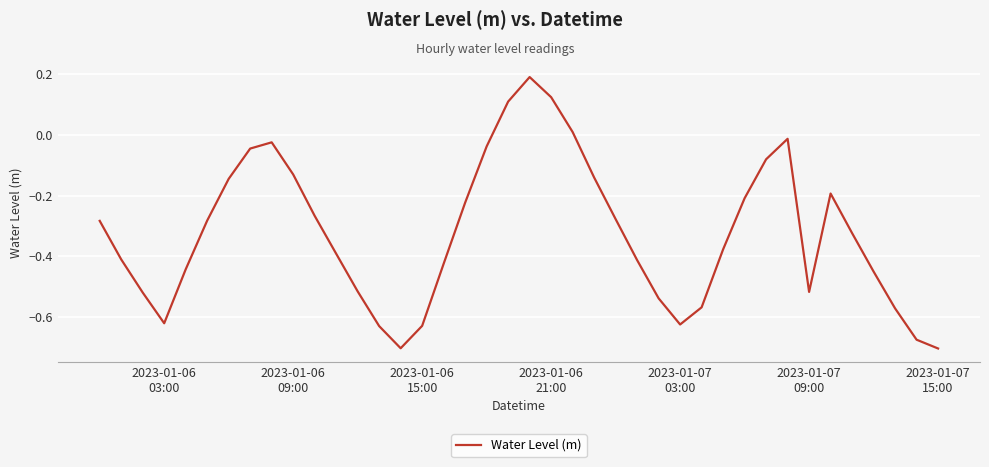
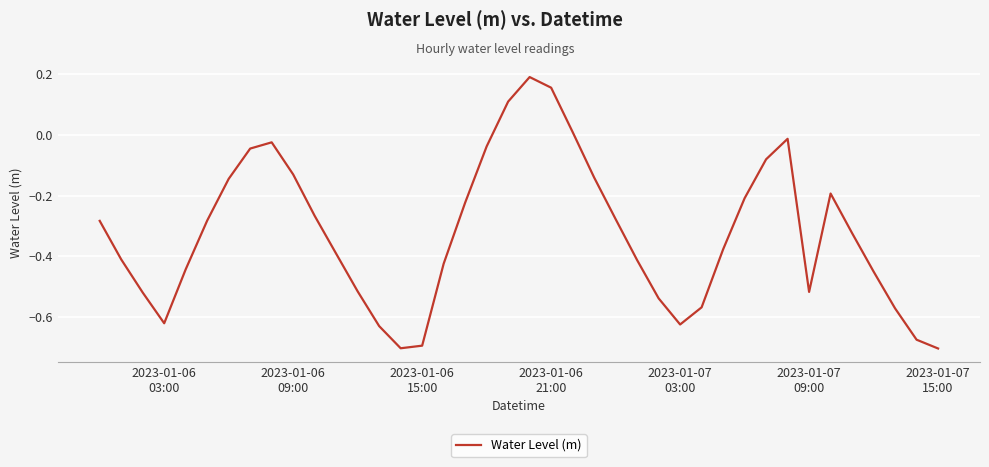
  {
    "2023-01-06 03:00": -0.62,
    "2023-01-06 09:00": -0.13,
-   "2023-01-06 15:00": -0.63,
-   "2023-01-06 21:00": 0.12,
+   "2023-01-06 15:00": -0.69,
+   "2023-01-06 21:00": 0.16,
    "2023-01-07 03:00": -0.62,
    "2023-01-07 09:00": -0.52,
    "2023-01-07 15:00": -0.70
  }
